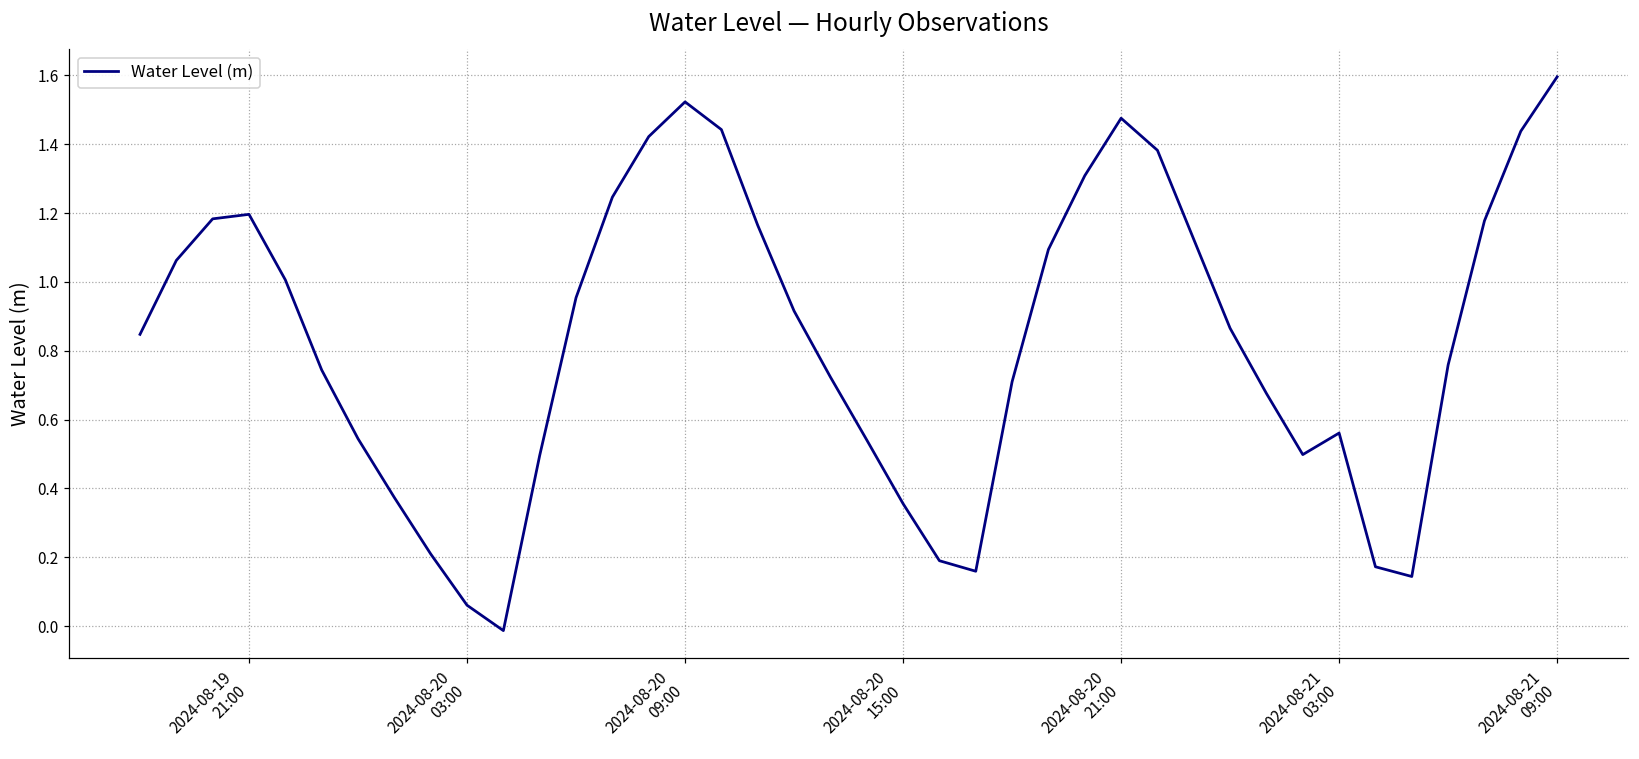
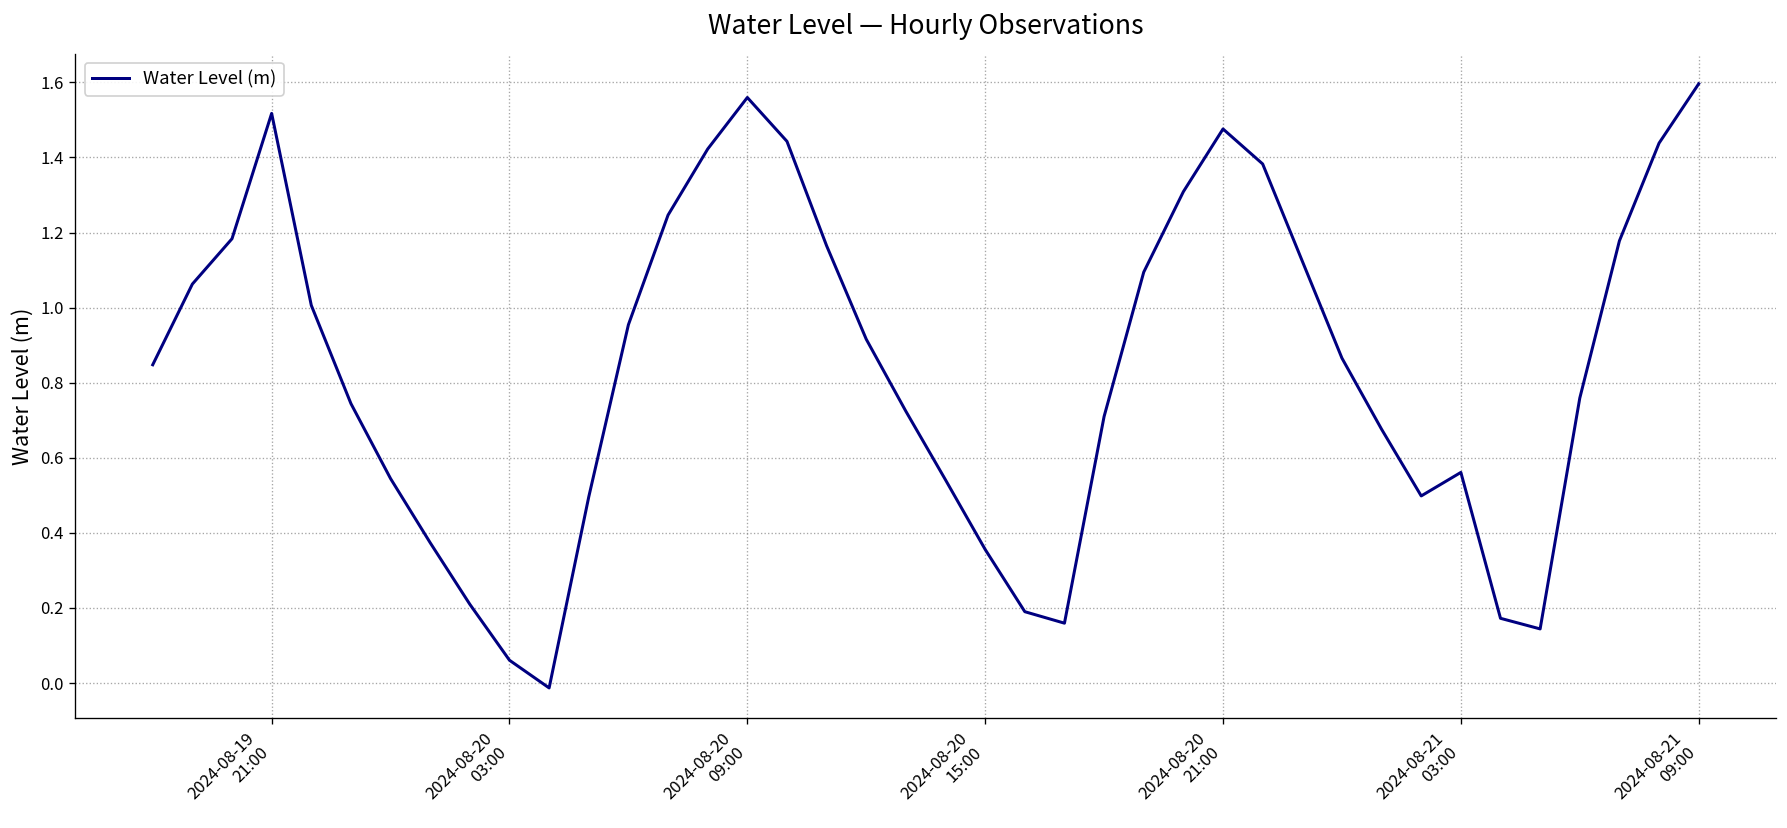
  {
-   "2024-08-19 21:00": 1.20,
+   "2024-08-19 21:00": 1.52,
    "2024-08-20 03:00": 0.06,
-   "2024-08-20 09:00": 1.52,
+   "2024-08-20 09:00": 1.56,
    "2024-08-20 15:00": 0.36,
    "2024-08-20 21:00": 1.48,
    "2024-08-21 03:00": 0.56,
    "2024-08-21 09:00": 1.60
  }
